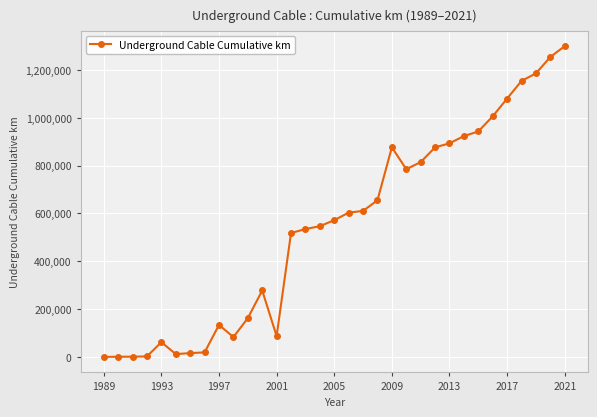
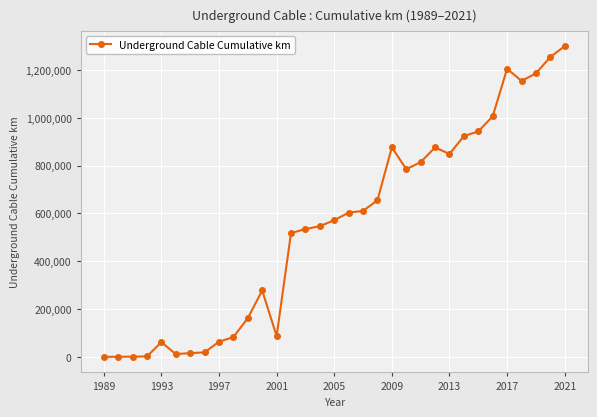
  {
    "1989": "0",
    "1993": "60,000",
-   "1997": "130,000",
+   "1997": "60,000",
    "2001": "90,000",
    "2005": "570,000",
    "2009": "880,000",
-   "2013": "890,000",
-   "2017": "1,080,000",
+   "2013": "850,000",
+   "2017": "1,210,000",
    "2021": "1,300,000"
  }
